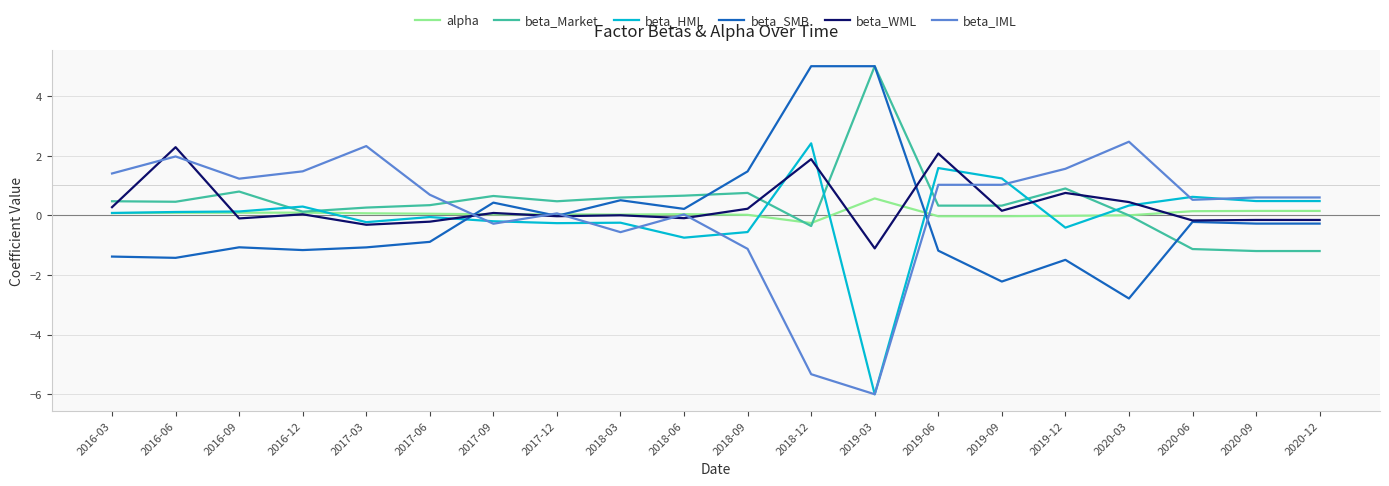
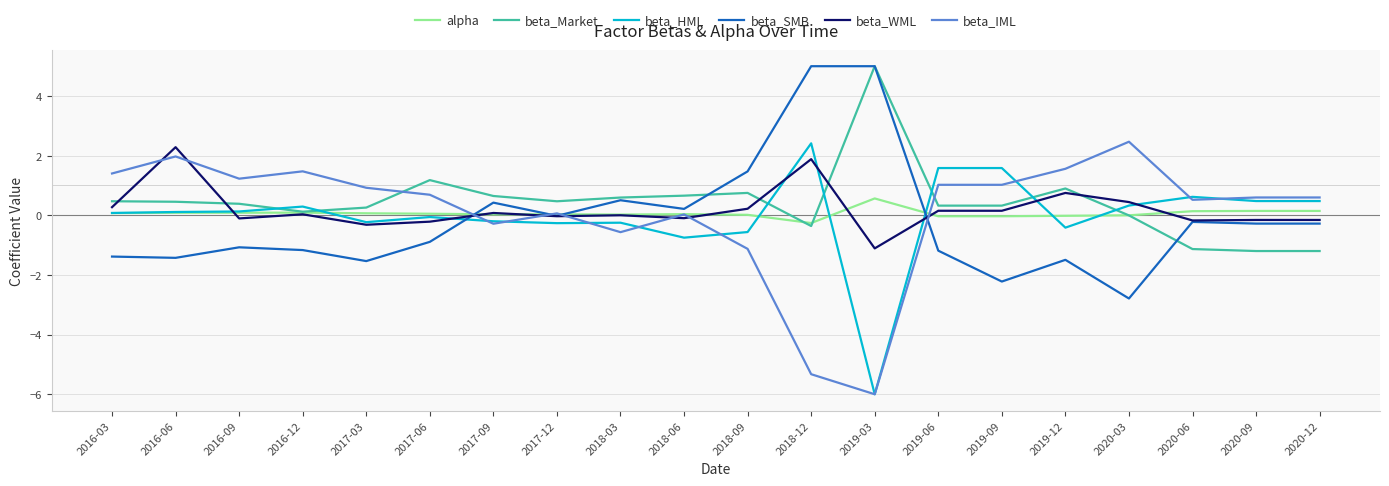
  {
    "alpha": {
      "2017-03": 0.1,
      "2017-06": 0.1,
      "2018-09": 0.0,
      "2018-12": -0.3,
      "2019-03": 0.6,
      "2019-06": 0.0,
      "2019-09": 0.0,
      "2019-12": 0.0,
      "2020-06": 0.1,
      "2020-09": 0.1,
      "2020-12": 0.1
    },
    "beta_Market": {
      "2016-03": 0.5,
      "2016-06": 0.5,
-     "2016-09": 0.8,
+     "2016-09": 0.4,
      "2017-03": 0.3,
-     "2017-06": 0.3,
+     "2017-06": 1.2,
      "2017-09": 0.6,
      "2017-12": 0.5,
      "2018-03": 0.6,
      "2018-06": 0.7,
      "2018-09": 0.8,
      "2018-12": -0.4,
      "2019-06": 0.3,
      "2019-09": 0.3,
      "2019-12": 0.9,
      "2020-06": -1.1,
      "2020-09": -1.2,
      "2020-12": -1.2
    },
    "beta_HML": {
      "2016-12": 0.3,
      "2017-03": -0.2,
      "2017-06": -0.1,
      "2017-12": -0.3,
      "2018-03": -0.2,
      "2018-06": -0.7,
      "2018-09": -0.6,
      "2018-12": 2.4,
      "2019-06": 1.6,
-     "2019-09": 1.2,
+     "2019-09": 1.6,
      "2019-12": -0.4,
      "2020-03": 0.3,
      "2020-06": 0.6,
      "2020-09": 0.5,
      "2020-12": 0.5
    },
    "beta_SMB": {
      "2016-03": -1.4,
      "2016-06": -1.4,
      "2016-09": -1.1,
      "2016-12": -1.2,
-     "2017-03": -1.1,
+     "2017-03": -1.5,
      "2017-06": -0.9,
      "2017-09": 0.4,
      "2018-03": 0.5,
      "2018-06": 0.2,
      "2018-09": 1.5,
      "2018-12": 5.0,
      "2019-06": -1.2,
      "2019-09": -2.2,
      "2019-12": -1.5,
      "2020-03": -2.8,
      "2020-09": -0.3,
      "2020-12": -0.3
    },
    "beta_WML": {
      "2016-03": 0.3,
      "2016-06": 2.3,
      "2016-09": -0.1,
      "2017-03": -0.3,
      "2017-06": -0.2,
      "2018-06": -0.1,
      "2018-09": 0.2,
      "2018-12": 1.9,
      "2019-03": -1.1,
-     "2019-06": 2.1,
+     "2019-06": 0.2,
      "2019-09": 0.2,
      "2019-12": 0.8,
      "2020-03": 0.4,
      "2020-09": -0.2,
      "2020-12": -0.2
    },
    "beta_IML": {
      "2016-03": 1.4,
      "2016-06": 2.0,
      "2016-09": 1.2,
      "2016-12": 1.5,
-     "2017-03": 2.3,
+     "2017-03": 0.9,
      "2017-06": 0.7,
      "2018-03": -0.6,
      "2018-09": -1.1,
      "2018-12": -5.3,
      "2019-06": 1.0,
      "2019-09": 1.0,
      "2019-12": 1.6,
      "2020-03": 2.5,
      "2020-06": 0.5,
      "2020-09": 0.6,
      "2020-12": 0.6
    }
  }
